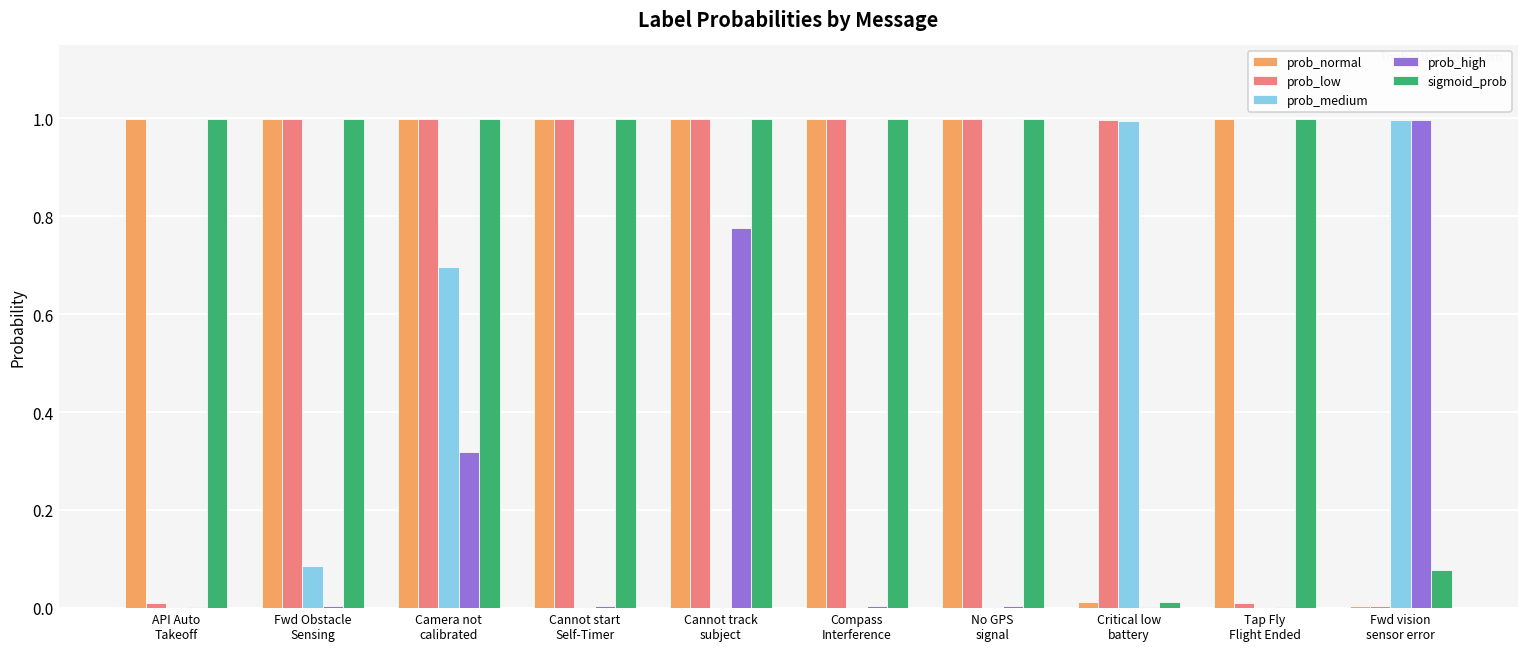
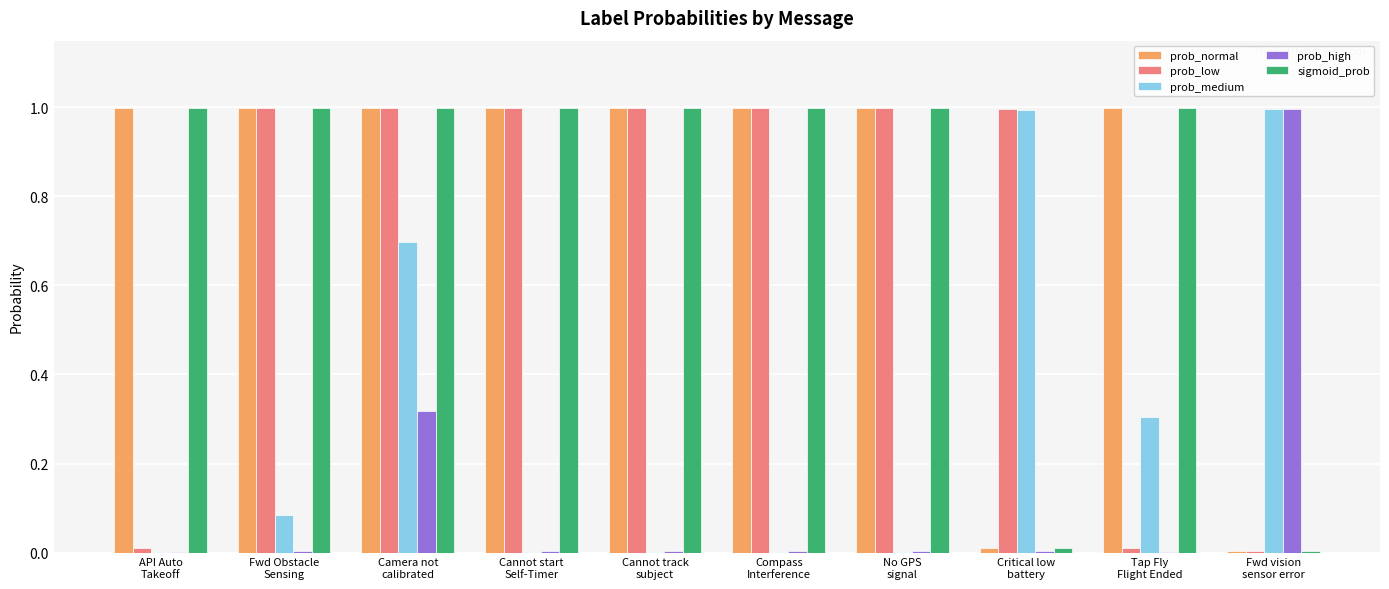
  {
    "prob_medium": {
      "Fwd Obstacle Sensing": 0.09,
      "Camera not calibrated": 0.70,
      "Critical low battery": 0.99,
-     "Tap Fly Flight Ended": 0.00,
+     "Tap Fly Flight Ended": 0.30,
      "Fwd vision sensor error": 1.00
    },
    "prob_high": {
      "Camera not calibrated": 0.32,
-     "Cannot track subject": 0.78,
+     "Cannot track subject": 0.00,
      "Fwd vision sensor error": 1.00
    },
    "sigmoid_prob": {
      "API Auto Takeoff": 1.00,
      "Fwd Obstacle Sensing": 1.00,
      "Camera not calibrated": 1.00,
      "Cannot start Self-Timer": 1.00,
      "Cannot track subject": 1.00,
      "Compass Interference": 1.00,
      "No GPS signal": 1.00,
      "Critical low battery": 0.01,
      "Tap Fly Flight Ended": 1.00,
-     "Fwd vision sensor error": 0.08
+     "Fwd vision sensor error": 0.00
    }
  }
